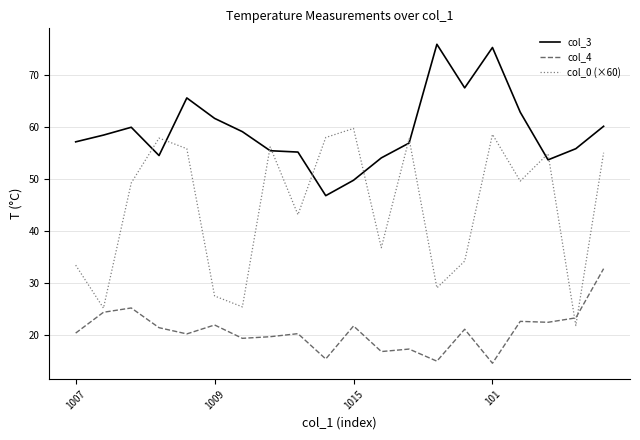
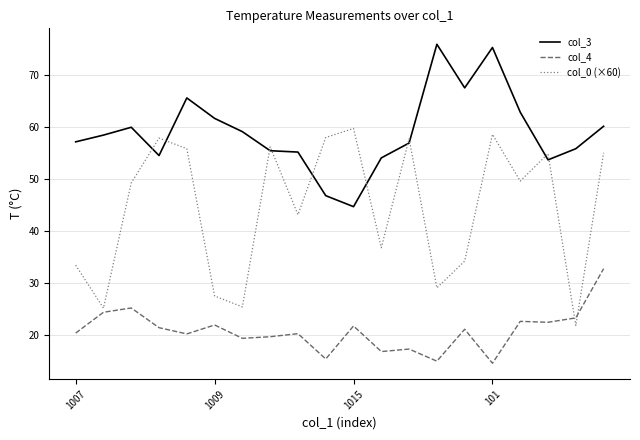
  {
    "col_3": {
      "1007": 57,
      "1009": 62,
-     "1015": 50,
+     "1015": 45,
      "101": 75
    }
  }
